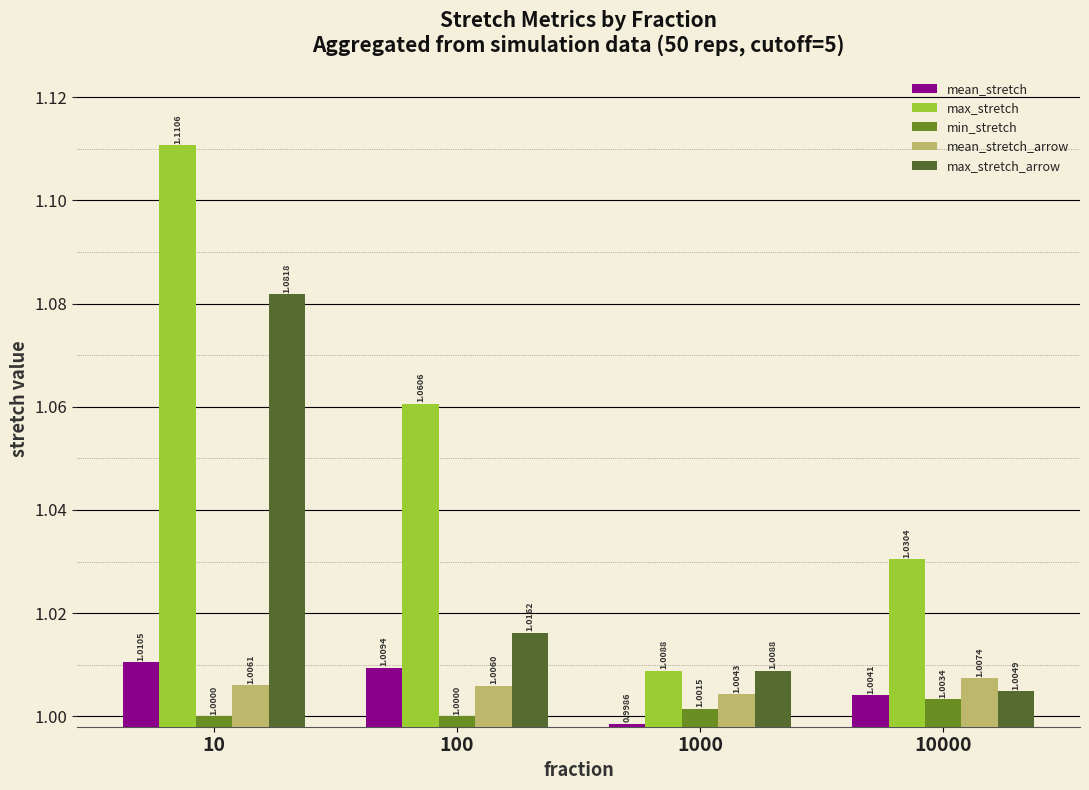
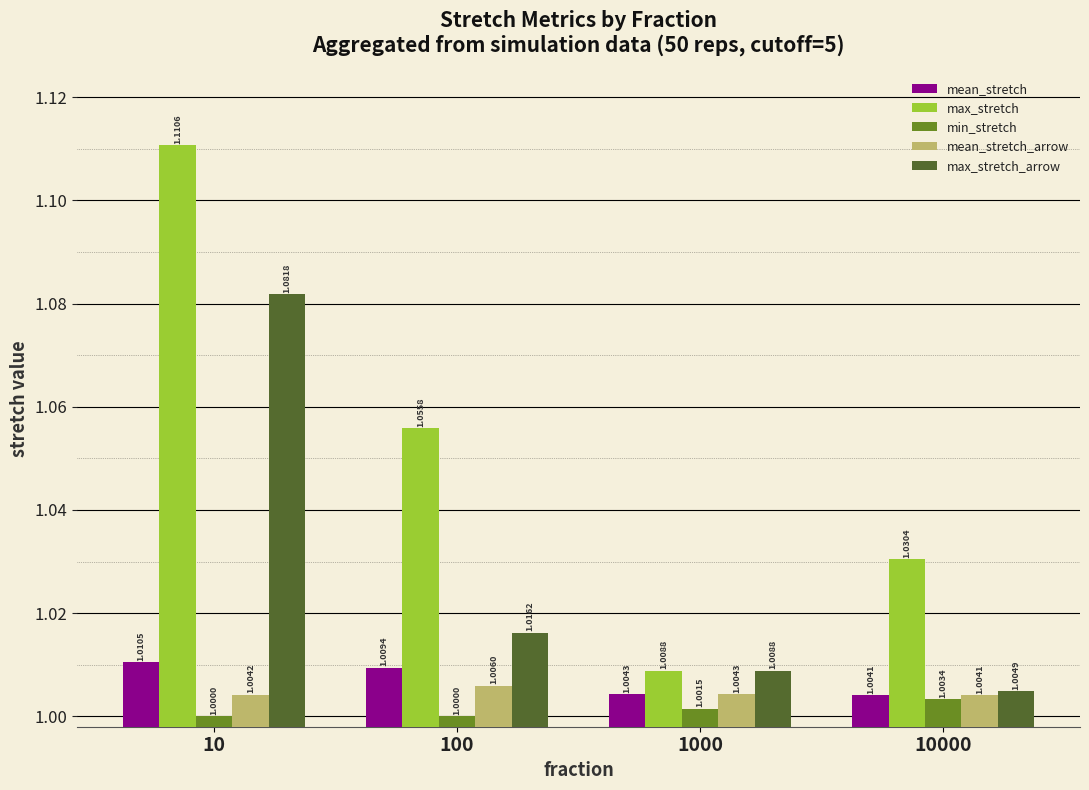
  {
    "mean_stretch": {
      "10": 1.0105,
      "100": 1.0094,
-     "1000": 0.9986,
+     "1000": 1.0043,
      "10000": 1.0041
    },
    "max_stretch": {
      "10": 1.1106,
-     "100": 1.0606,
+     "100": 1.0558,
      "1000": 1.0088,
      "10000": 1.0304
    },
    "mean_stretch_arrow": {
-     "10": 1.0061,
+     "10": 1.0042,
      "100": 1.0060,
      "1000": 1.0043,
-     "10000": 1.0074
+     "10000": 1.0041
    }
  }
